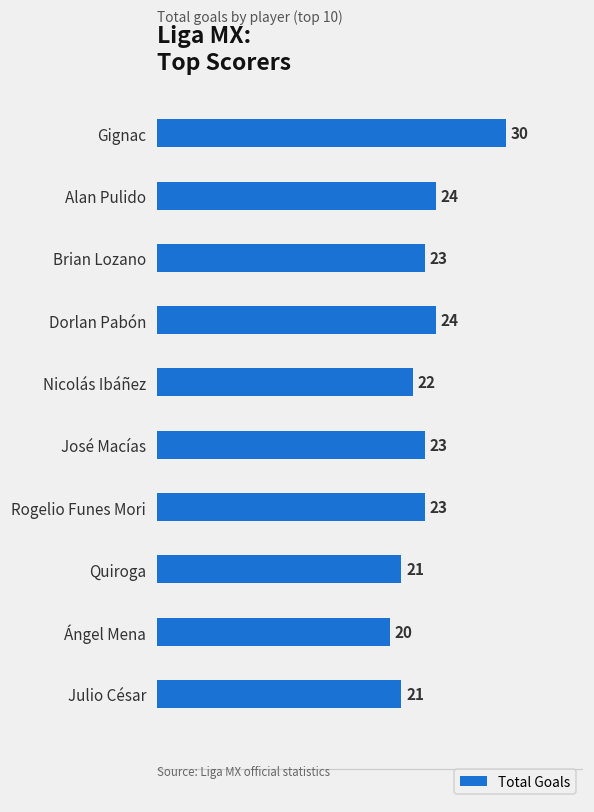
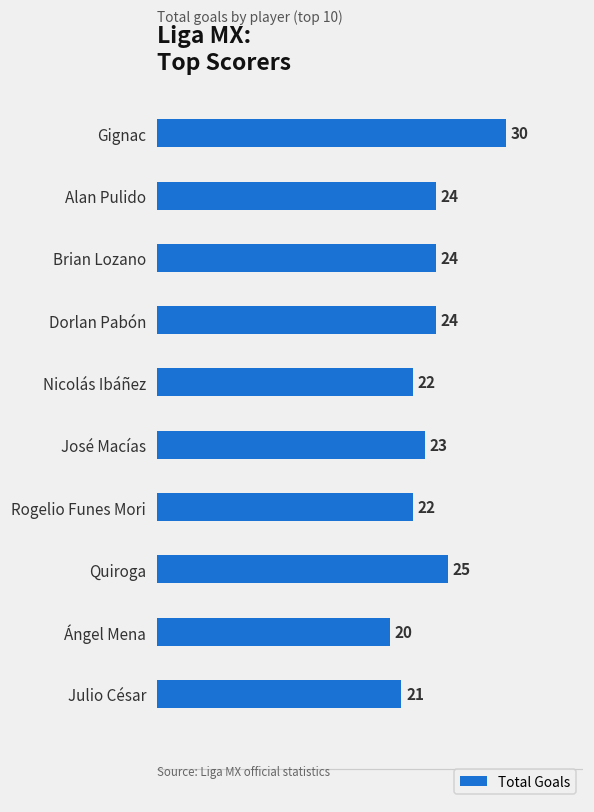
  {
    "Gignac": 30,
    "Alan Pulido": 24,
-   "Brian Lozano": 23,
+   "Brian Lozano": 24,
    "Dorlan Pabón": 24,
    "Nicolás Ibáñez": 22,
    "José Macías": 23,
-   "Rogelio Funes Mori": 23,
-   "Quiroga": 21,
+   "Rogelio Funes Mori": 22,
+   "Quiroga": 25,
    "Ángel Mena": 20,
    "Julio César": 21
  }
